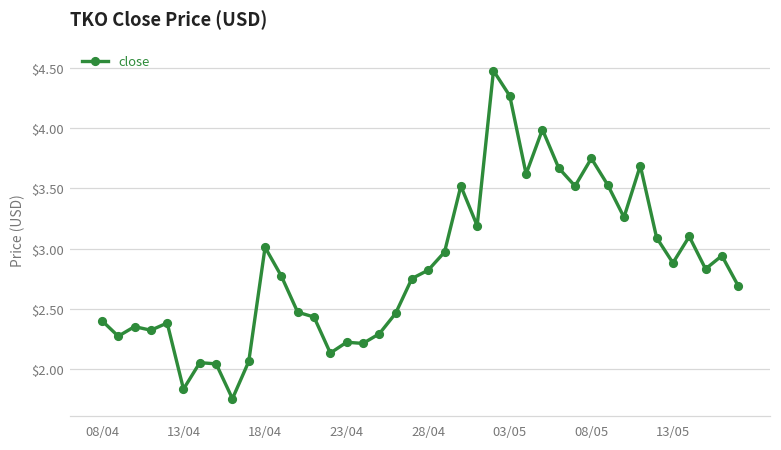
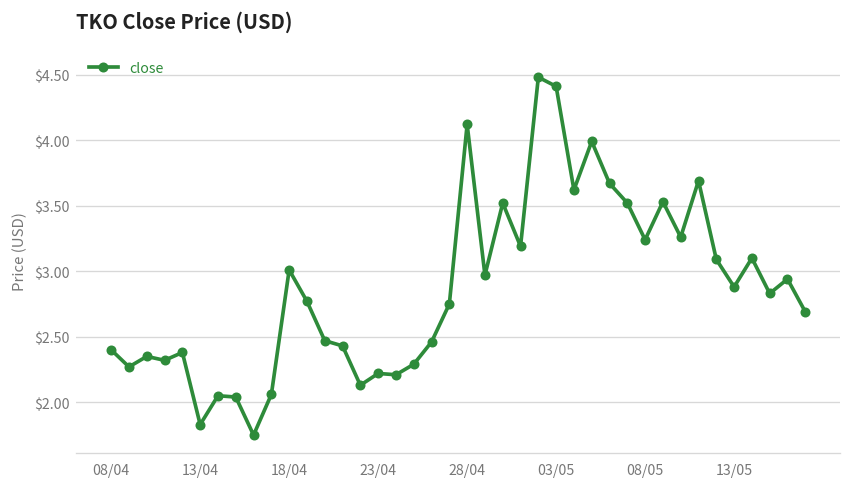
  {
    "08/04": "$2.40",
    "13/04": "$1.83",
    "18/04": "$3.01",
    "23/04": "$2.22",
-   "28/04": "$2.82",
-   "03/05": "$4.27",
-   "08/05": "$3.75",
+   "28/04": "$4.12",
+   "03/05": "$4.41",
+   "08/05": "$3.24",
    "13/05": "$2.88"
  }
